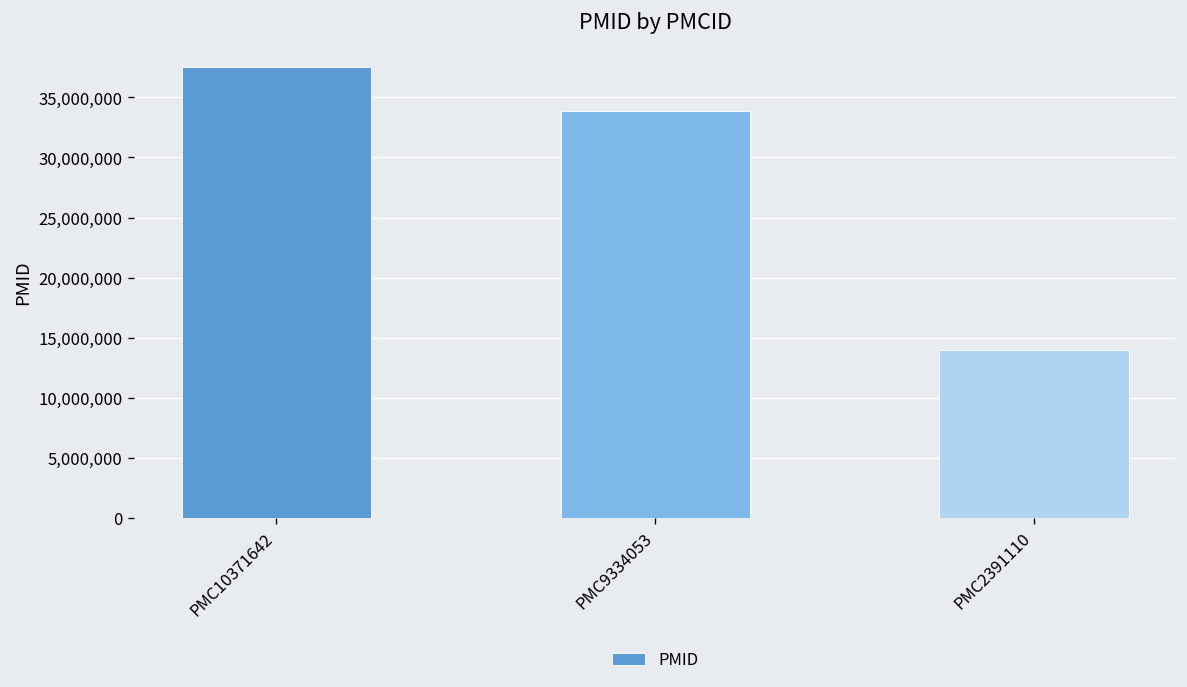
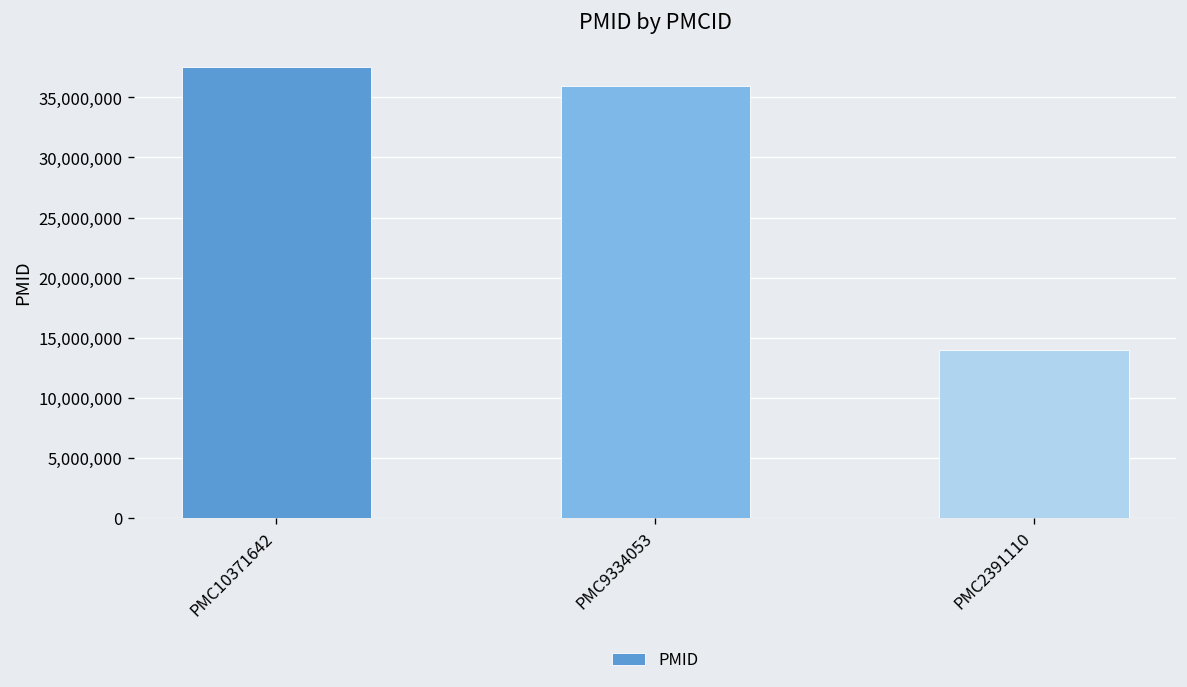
  {
    "PMC10371642": "37,500,000",
-   "PMC9334053": "33,900,000",
+   "PMC9334053": "35,900,000",
    "PMC2391110": "14,000,000"
  }
